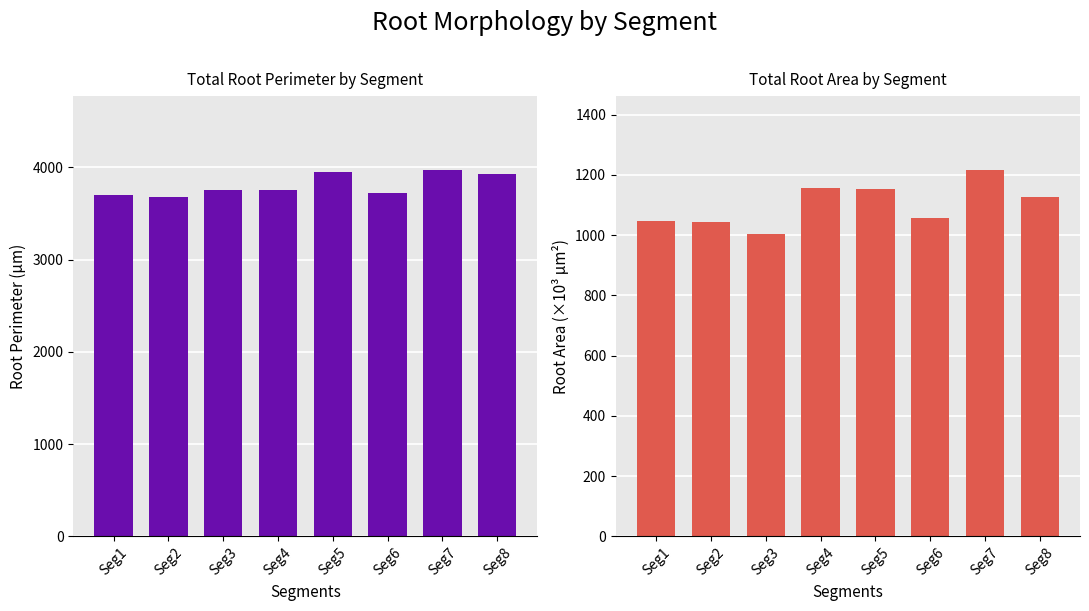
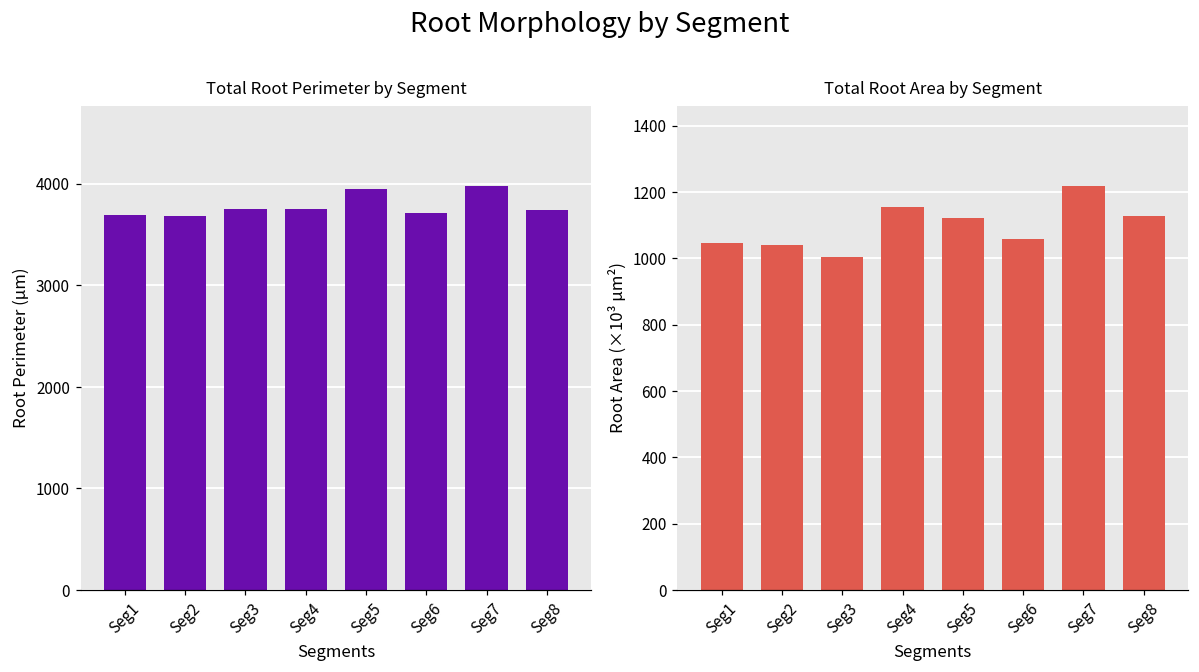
  {
    "Total Root Perimeter by Segment": {
      "Seg1": 3700,
      "Seg2": 3700,
      "Seg3": 3800,
      "Seg4": 3800,
      "Seg5": 3900,
      "Seg6": 3700,
      "Seg7": 4000,
-     "Seg8": 3900
+     "Seg8": 3700
    },
    "Total Root Area by Segment": {
      "Seg1": 1050,
      "Seg2": 1040,
      "Seg3": 1000,
      "Seg4": 1160,
-     "Seg5": 1150,
+     "Seg5": 1120,
      "Seg6": 1060,
      "Seg7": 1220,
      "Seg8": 1130
    }
  }
